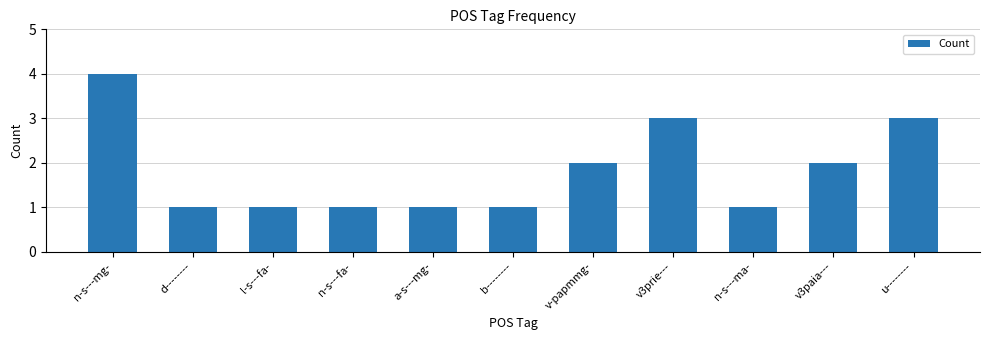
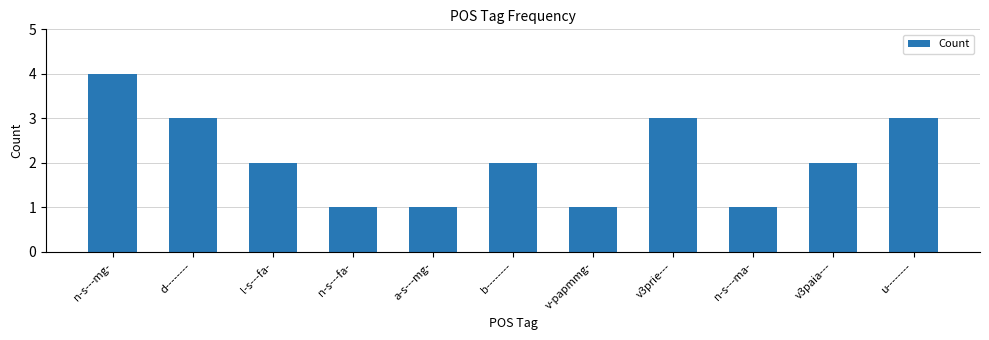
  {
    "n-s---mg-": 4,
-   "d--------": 1,
-   "l-s---fa-": 1,
+   "d--------": 3,
+   "l-s---fa-": 2,
    "n-s---fa-": 1,
    "a-s---mg-": 1,
-   "b--------": 1,
-   "v-papmmg-": 2,
+   "b--------": 2,
+   "v-papmmg-": 1,
    "v3prie---": 3,
    "n-s---ma-": 1,
    "v3paia---": 2,
    "u--------": 3
  }
